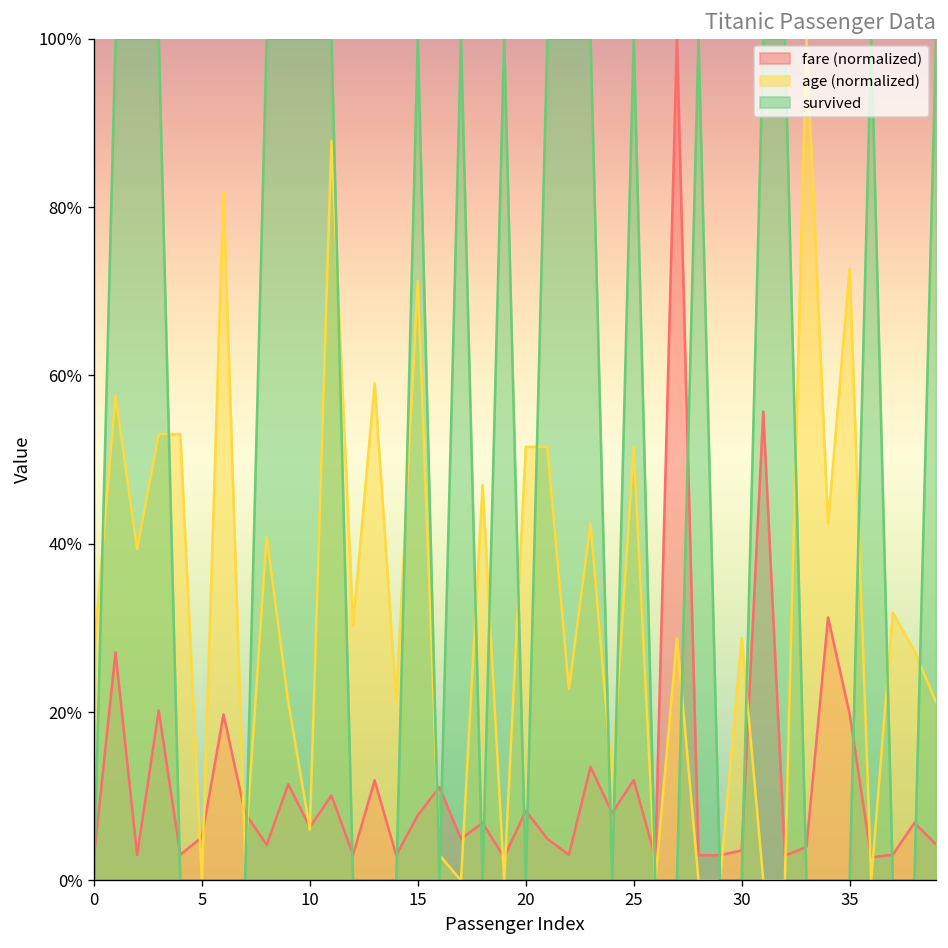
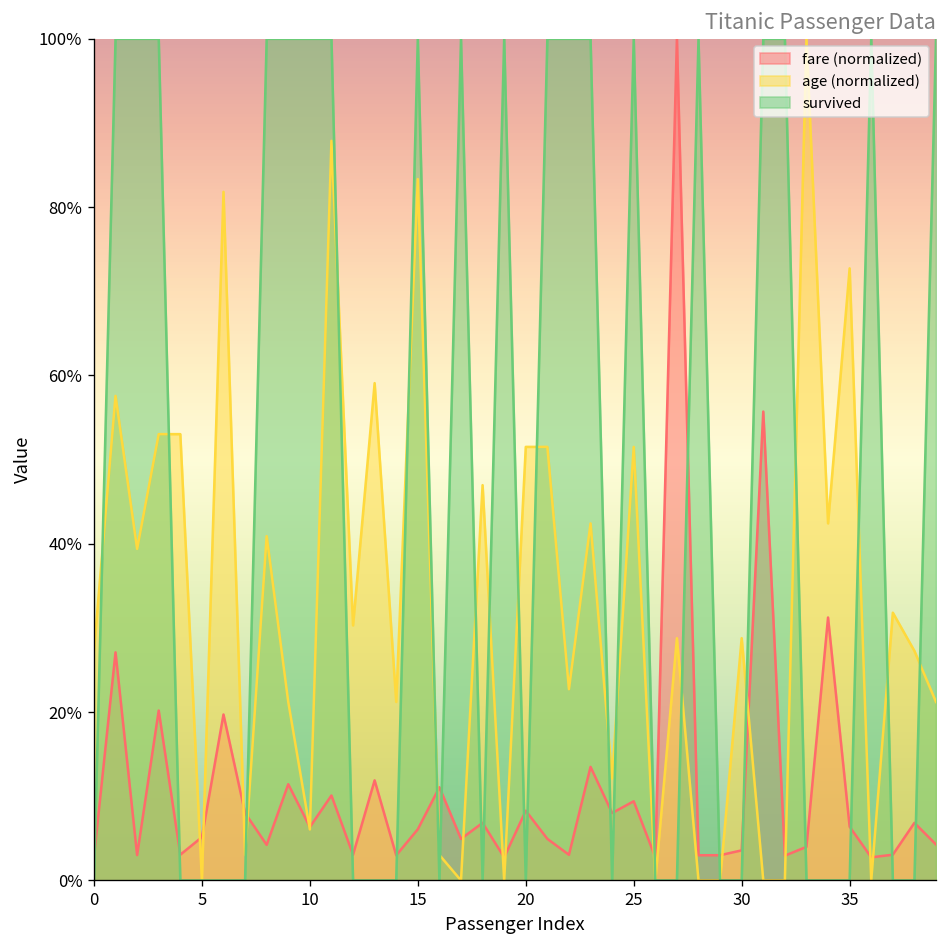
  {
    "fare (normalized)": {
      "0": "3%",
      "5": "5%",
-     "15": "8%",
+     "15": "6%",
      "20": "8%",
-     "25": "12%",
+     "25": "9%",
      "30": "4%",
-     "35": "20%"
+     "35": "6%"
    },
    "age (normalized)": {
      "0": "27%",
-     "15": "71%",
+     "15": "83%",
      "20": "52%",
      "25": "52%",
      "30": "29%",
      "35": "73%"
    },
    "survived": {
      "0": "0%",
      "10": "100%",
      "15": "100%",
      "20": "0%",
      "25": "100%",
      "30": "0%",
      "35": "0%"
    }
  }
